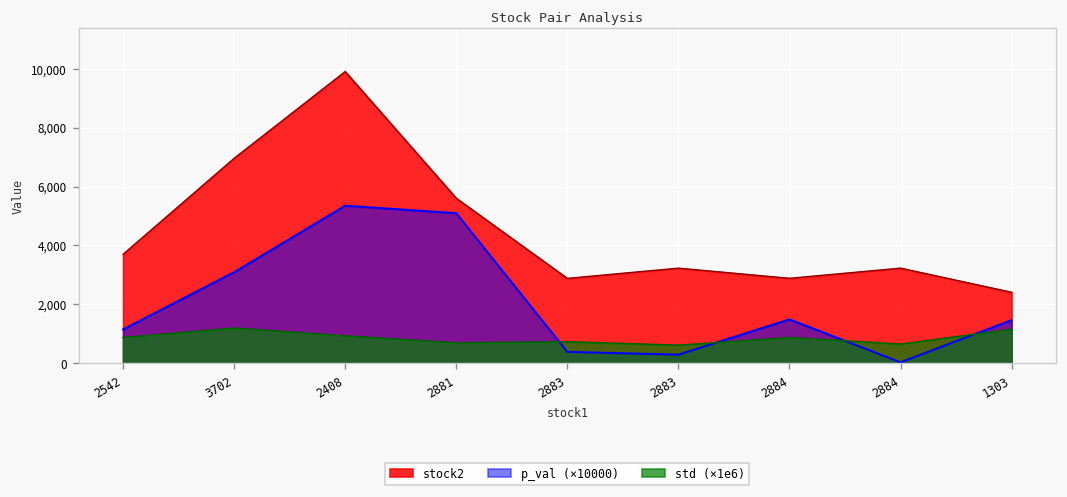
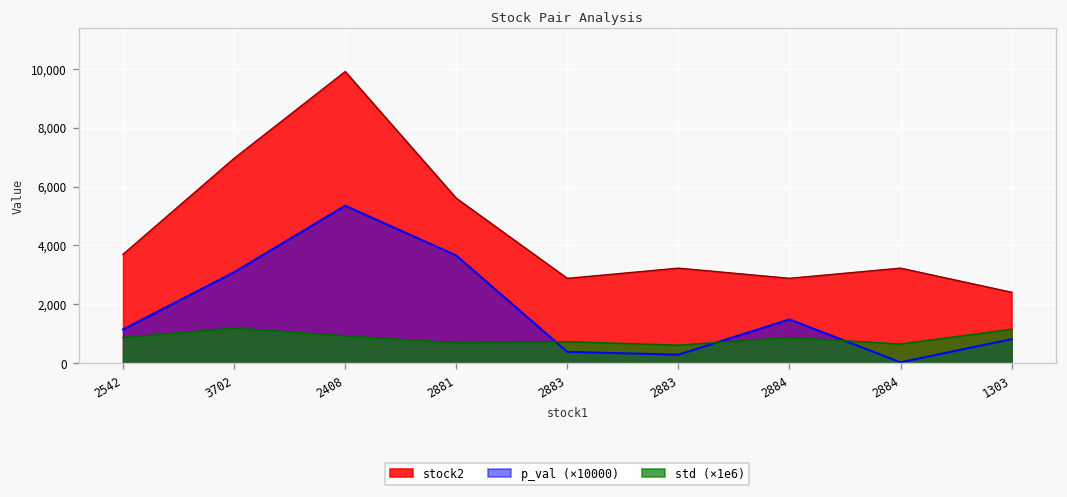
  {
    "stock2": {
      "2542": "3,700",
      "3702": "7,000",
      "2408": "9,900",
      "2881": "5,600",
      "1303": "2,400"
    },
    "p_val (×10000)": {
      "2542": "1,200",
      "3702": "3,100",
      "2408": "5,300",
-     "2881": "5,100",
-     "1303": "1,500"
+     "2881": "3,700",
+     "1303": "800"
    },
    "std (×1e6)": {
      "2542": "900",
      "3702": "1,200",
      "2408": "900",
      "2881": "700",
      "1303": "1,200"
    }
  }
